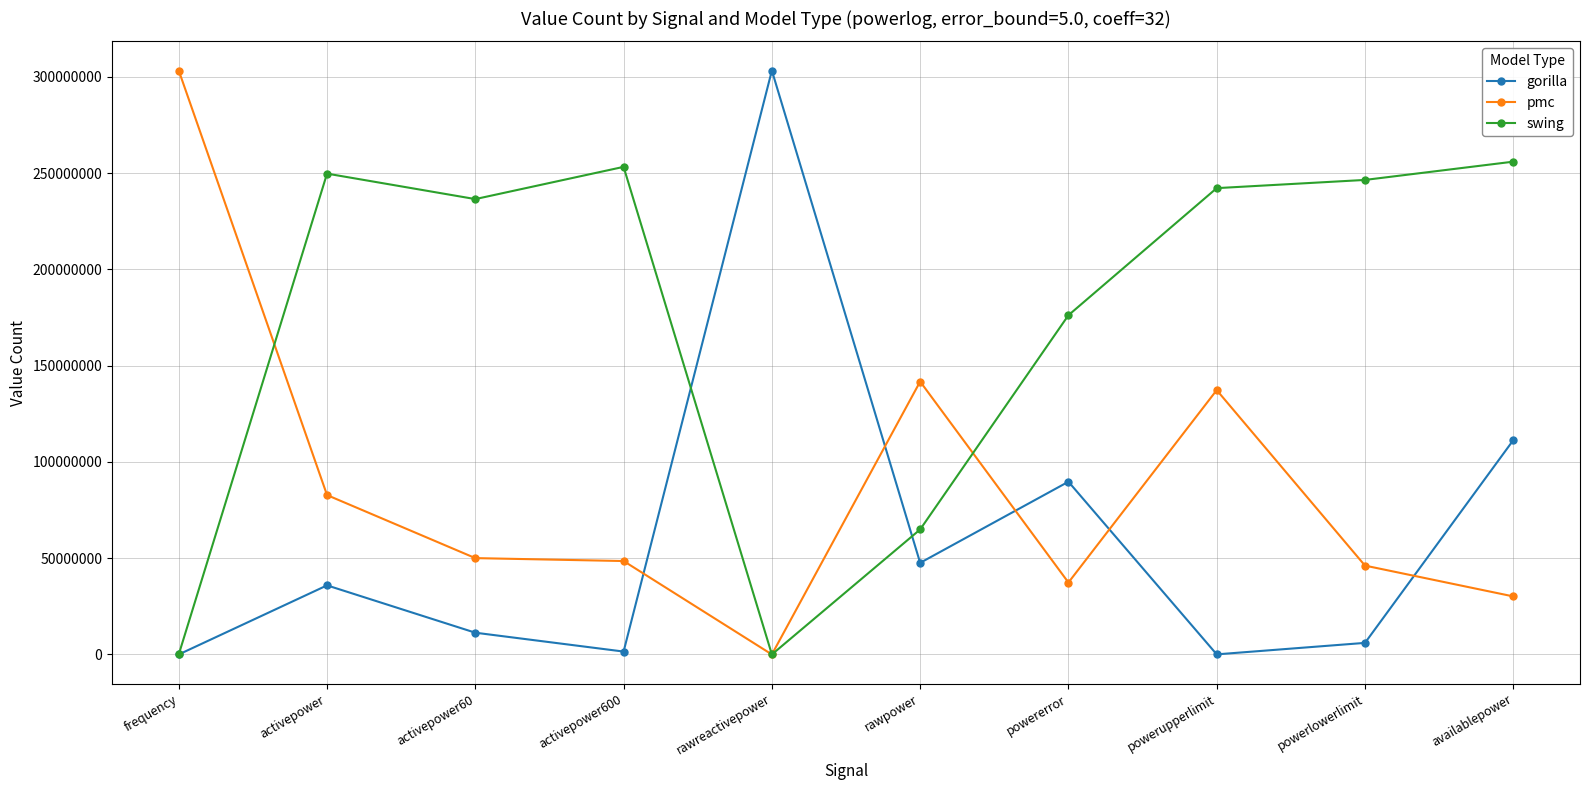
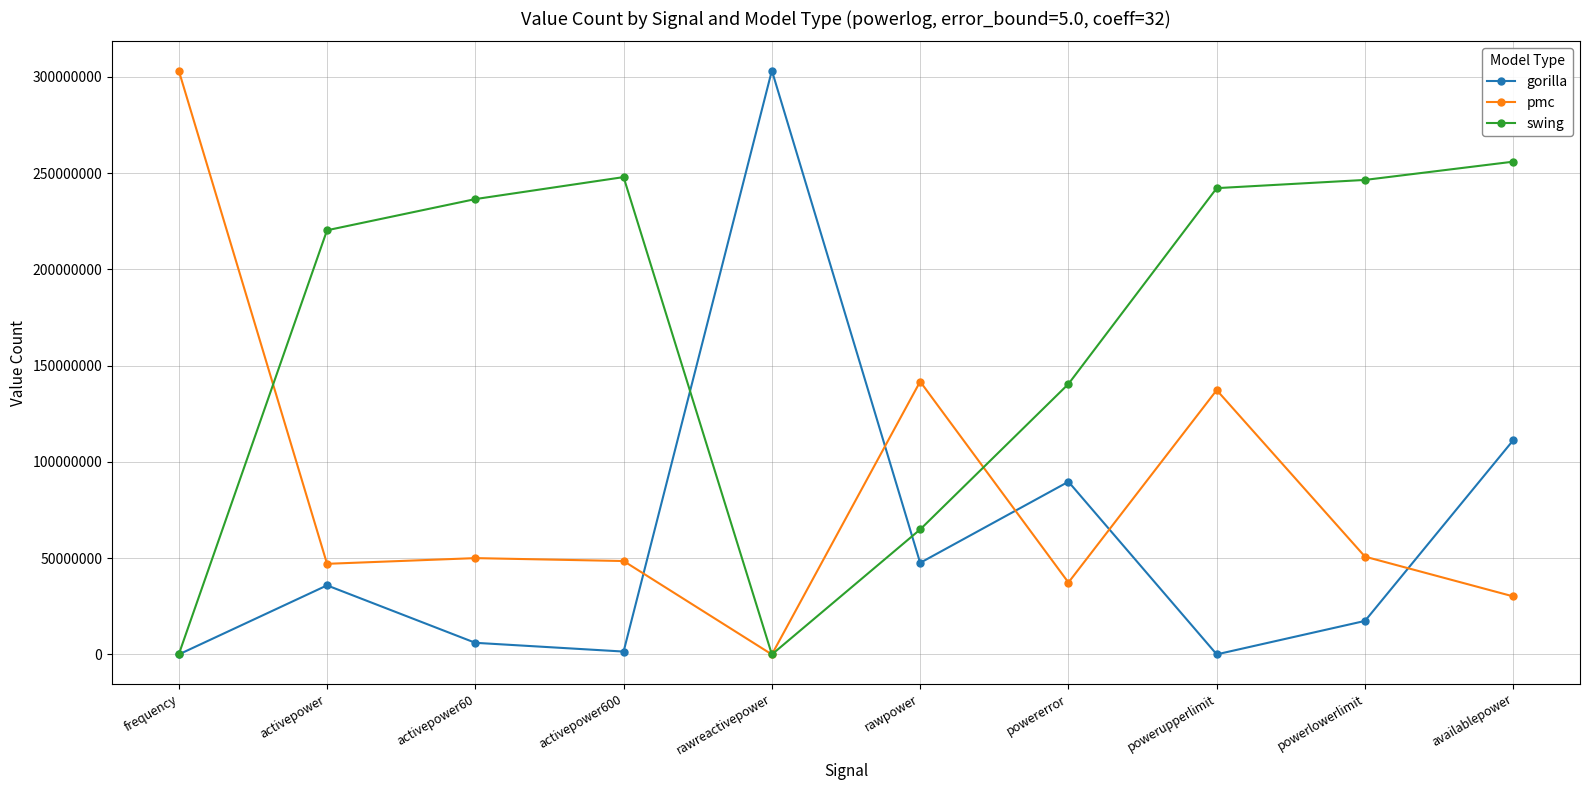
  {
    "gorilla": {
      "activepower": 36000000,
-     "activepower60": 11000000,
+     "activepower60": 6000000,
      "activepower600": 2000000,
      "rawreactivepower": 303000000,
      "rawpower": 48000000,
      "powererror": 90000000,
      "powerupperlimit": 0,
-     "powerlowerlimit": 6000000,
+     "powerlowerlimit": 17000000,
      "availablepower": 111000000
    },
    "pmc": {
      "frequency": 303000000,
-     "activepower": 83000000,
+     "activepower": 47000000,
      "activepower60": 50000000,
      "activepower600": 49000000,
      "rawpower": 142000000,
      "powererror": 37000000,
      "powerupperlimit": 137000000,
-     "powerlowerlimit": 46000000,
+     "powerlowerlimit": 51000000,
      "availablepower": 30000000
    },
    "swing": {
-     "activepower": 250000000,
+     "activepower": 220000000,
      "activepower60": 237000000,
-     "activepower600": 253000000,
+     "activepower600": 248000000,
      "rawpower": 65000000,
-     "powererror": 176000000,
+     "powererror": 140000000,
      "powerupperlimit": 242000000,
      "powerlowerlimit": 246000000,
      "availablepower": 256000000
    }
  }
